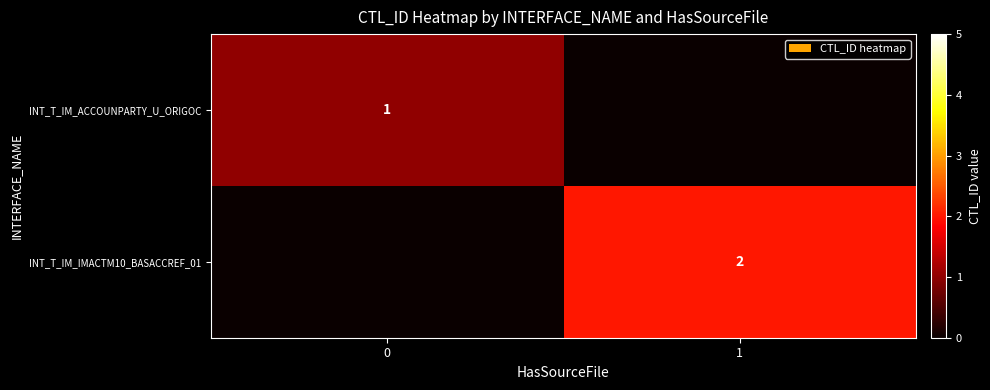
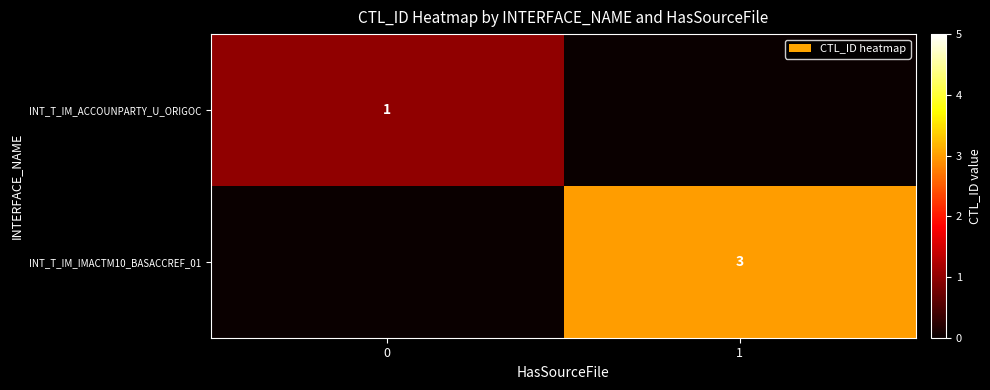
  {
    "INT_T_IM_ACCOUNPARTY_U_ORIGOC": {
      "0": 1
    },
    "INT_T_IM_IMACTM10_BASACCREF_01": {
-     "1": 2
+     "1": 3
    }
  }
